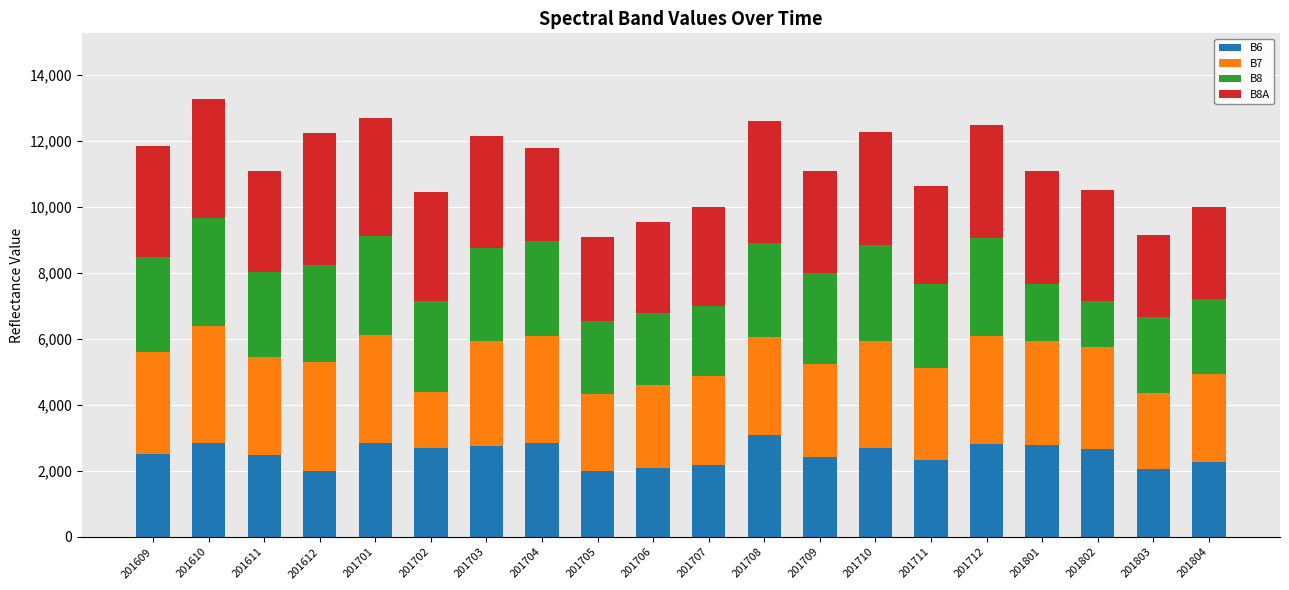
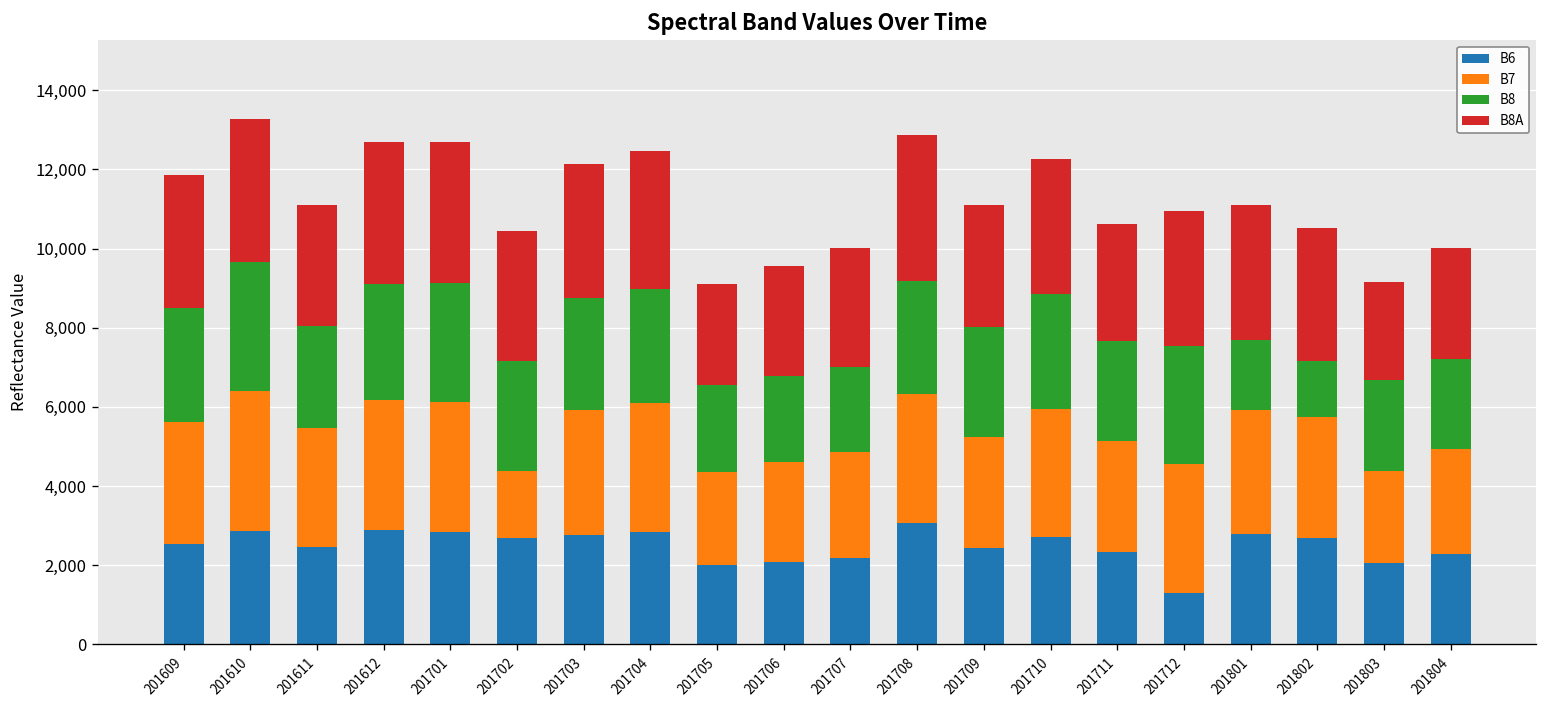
  {
    "B6": {
      "201609": "2,500",
      "201610": "2,900",
      "201611": "2,500",
-     "201612": "2,000",
+     "201612": "2,900",
      "201701": "2,800",
      "201702": "2,700",
      "201703": "2,800",
      "201704": "2,800",
      "201705": "2,000",
      "201706": "2,100",
      "201707": "2,200",
      "201708": "3,100",
      "201709": "2,400",
      "201710": "2,700",
      "201711": "2,300",
-     "201712": "2,800",
+     "201712": "1,300",
      "201801": "2,800",
      "201802": "2,700",
      "201803": "2,100",
      "201804": "2,300"
    },
    "B7": {
      "201609": "3,100",
      "201610": "3,600",
      "201611": "3,000",
      "201612": "3,300",
      "201701": "3,300",
      "201702": "1,700",
      "201703": "3,200",
      "201704": "3,300",
      "201705": "2,300",
      "201706": "2,500",
      "201707": "2,700",
-     "201708": "3,000",
+     "201708": "3,200",
      "201709": "2,800",
      "201710": "3,200",
      "201711": "2,800",
      "201712": "3,300",
      "201801": "3,100",
      "201802": "3,100",
      "201803": "2,300",
      "201804": "2,600"
    },
    "B8": {
      "201609": "2,900",
      "201610": "3,200",
      "201611": "2,600",
      "201612": "2,900",
      "201701": "3,000",
      "201702": "2,800",
      "201703": "2,800",
      "201704": "2,900",
      "201705": "2,200",
      "201706": "2,200",
      "201707": "2,100",
      "201708": "2,900",
      "201709": "2,800",
      "201710": "2,900",
      "201711": "2,500",
      "201712": "3,000",
      "201801": "1,800",
      "201802": "1,400",
      "201803": "2,300",
      "201804": "2,300"
    },
    "B8A": {
      "201609": "3,400",
      "201610": "3,600",
      "201611": "3,100",
-     "201612": "4,000",
+     "201612": "3,600",
      "201701": "3,600",
      "201702": "3,300",
      "201703": "3,400",
-     "201704": "2,800",
+     "201704": "3,500",
      "201705": "2,500",
      "201706": "2,800",
      "201707": "3,000",
      "201708": "3,700",
      "201709": "3,100",
      "201710": "3,400",
      "201711": "3,000",
      "201712": "3,400",
      "201801": "3,400",
      "201802": "3,400",
      "201803": "2,500",
      "201804": "2,800"
    }
  }
